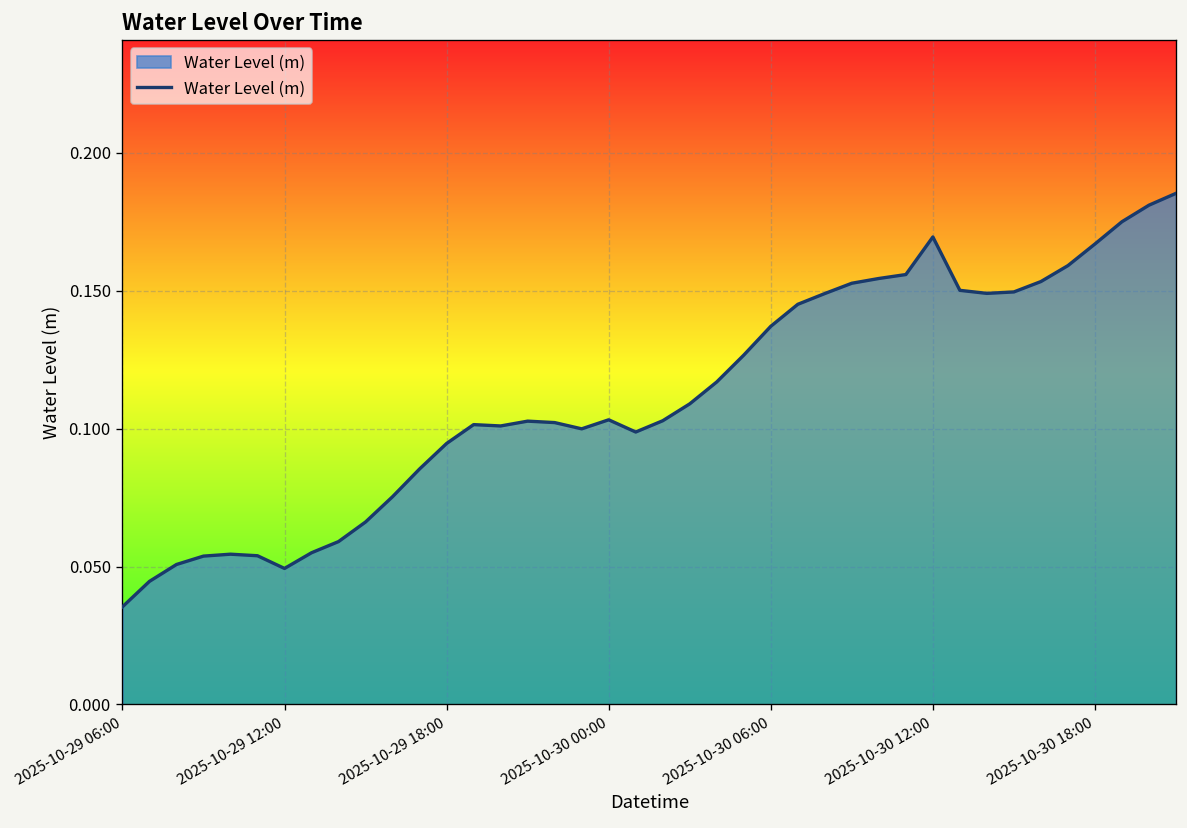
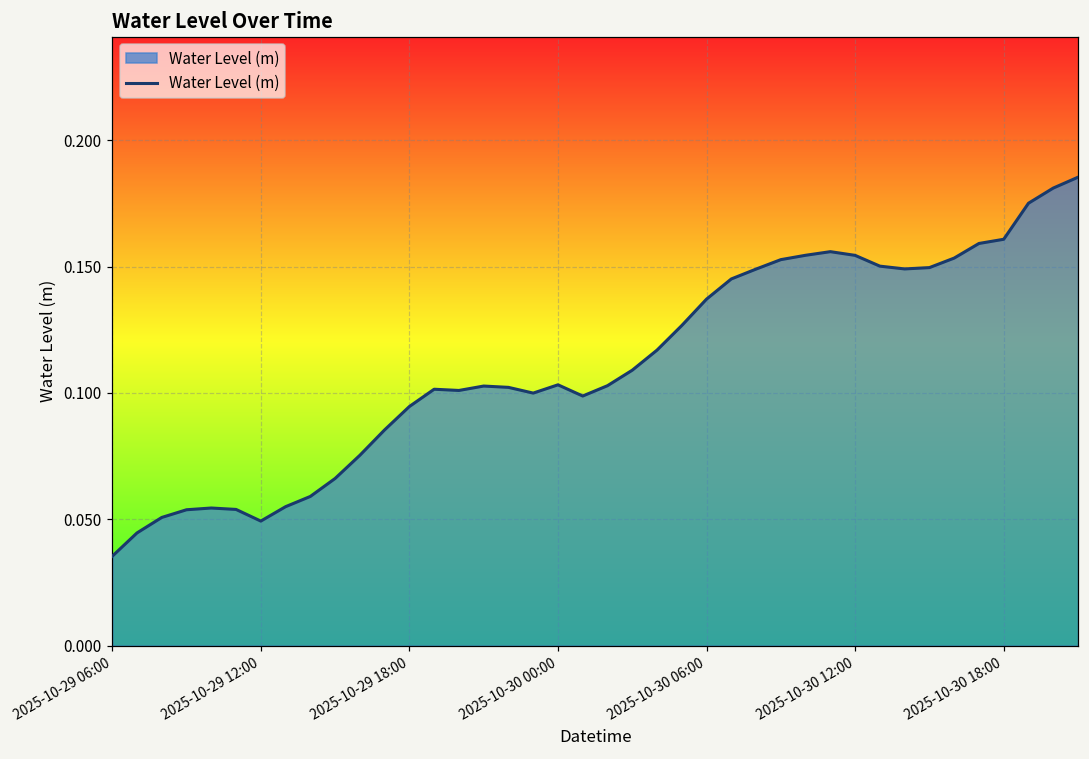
  {
    "2025-10-29 06:00": 0.035,
    "2025-10-29 12:00": 0.049,
    "2025-10-29 18:00": 0.095,
    "2025-10-30 00:00": 0.103,
    "2025-10-30 06:00": 0.137,
-   "2025-10-30 12:00": 0.170,
-   "2025-10-30 18:00": 0.167
+   "2025-10-30 12:00": 0.154,
+   "2025-10-30 18:00": 0.161
  }
